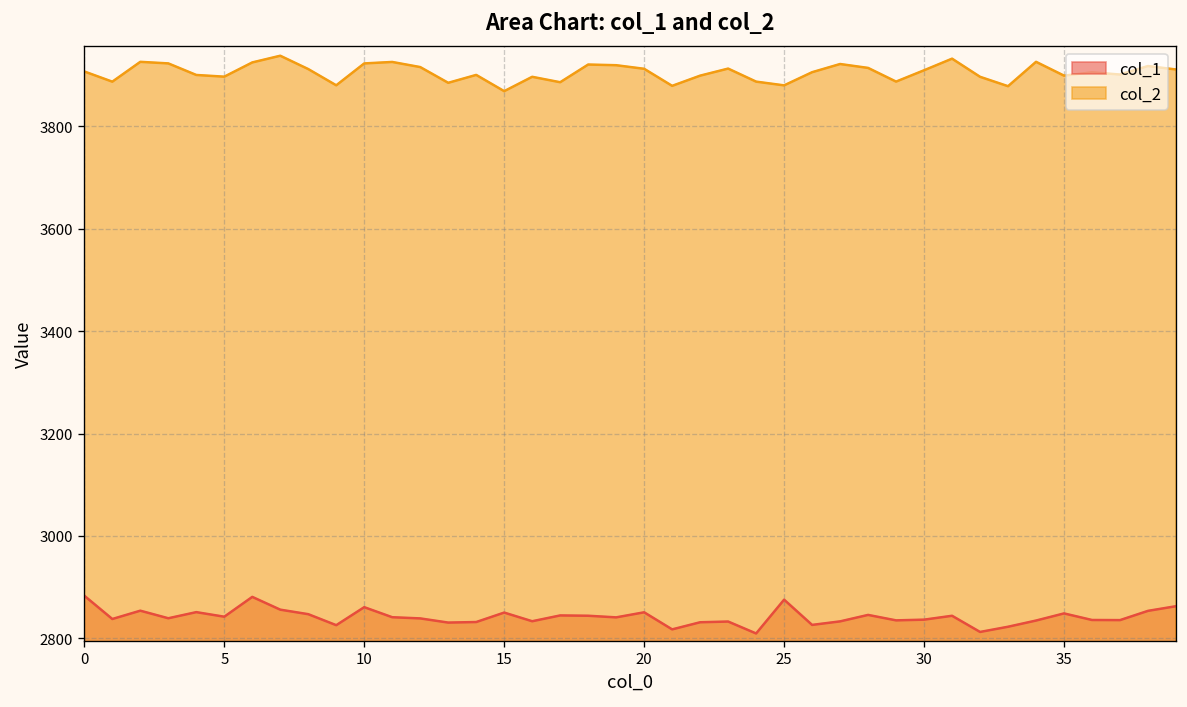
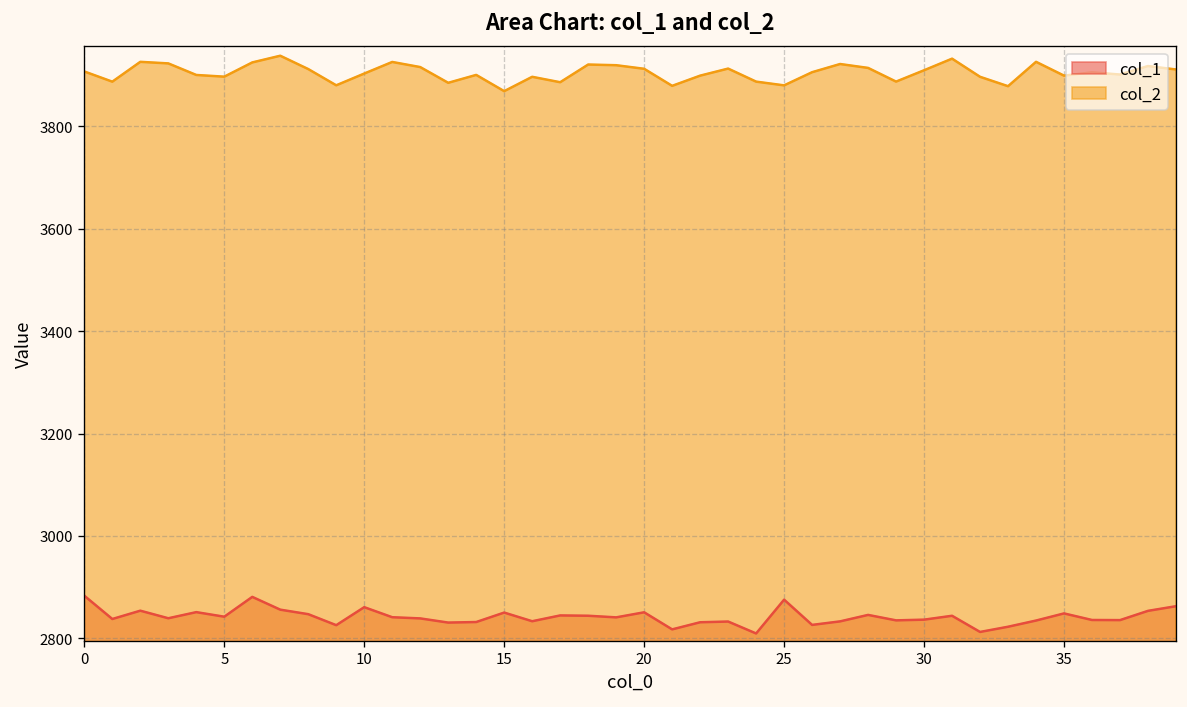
  {
    "col_1": {
      "0": 2880,
      "5": 2840,
      "10": 2860,
      "15": 2850,
      "20": 2850,
      "25": 2880,
      "30": 2840,
      "35": 2850
    },
    "col_2": {
      "0": 3910,
      "5": 3900,
-     "10": 3920,
+     "10": 3900,
      "15": 3870,
      "20": 3910,
      "25": 3880,
      "30": 3910,
      "35": 3900
    }
  }
